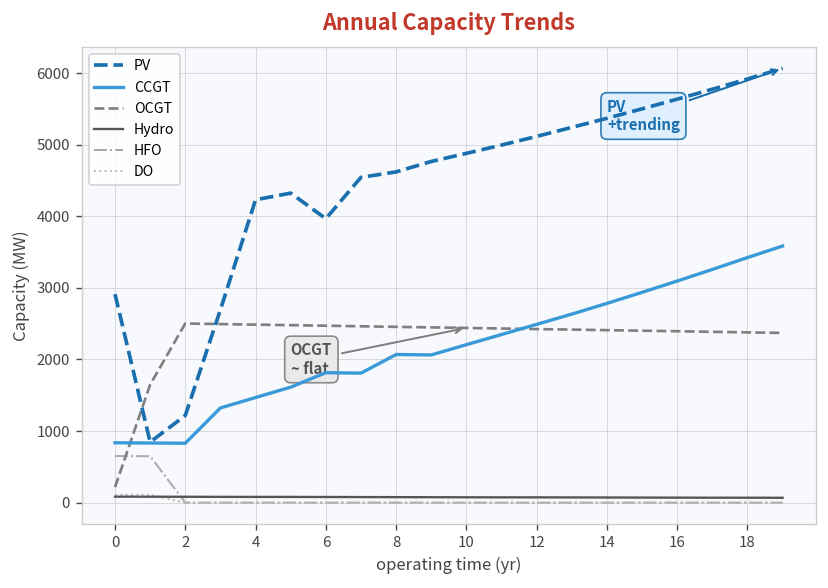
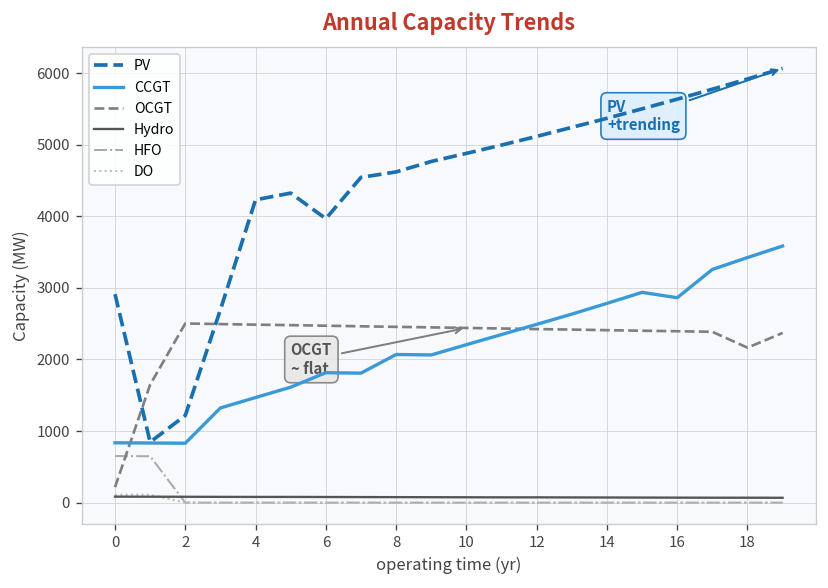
  {
    "PV": {
      "0": 2900,
      "2": 1200,
      "4": 4200,
      "6": 4000,
      "8": 4600,
      "10": 4900,
      "12": 5100,
      "18": 5900
    },
    "CCGT": {
      "0": 800,
      "2": 800,
      "4": 1500,
      "8": 2100,
      "10": 2200,
      "12": 2500,
      "14": 2800,
-     "16": 3100,
+     "16": 2900,
      "18": 3400
    },
    "OCGT": {
      "0": 200,
      "2": 2500,
      "4": 2500,
      "6": 2500,
      "8": 2500,
      "10": 2400,
      "12": 2400,
      "14": 2400,
      "16": 2400,
-     "18": 2400
+     "18": 2200
    },
    "Hydro": {
      "2": 100,
      "4": 100,
      "6": 100,
      "8": 100,
      "10": 100,
      "12": 100,
      "14": 100,
      "16": 100,
      "18": 100
    }
  }
